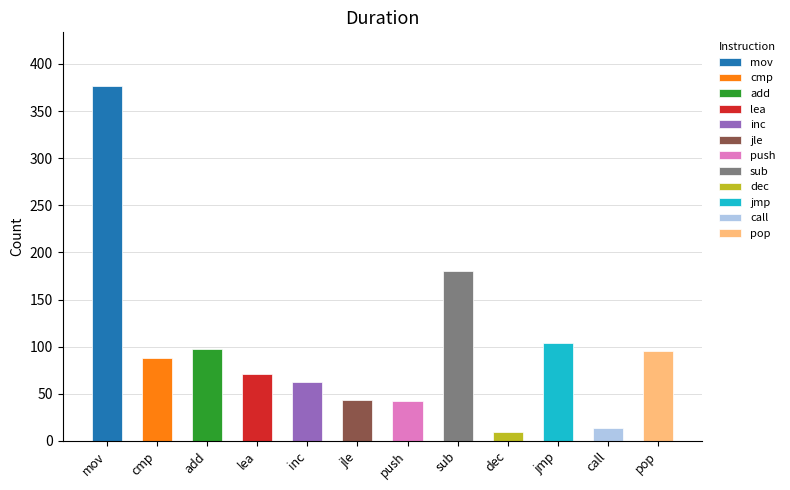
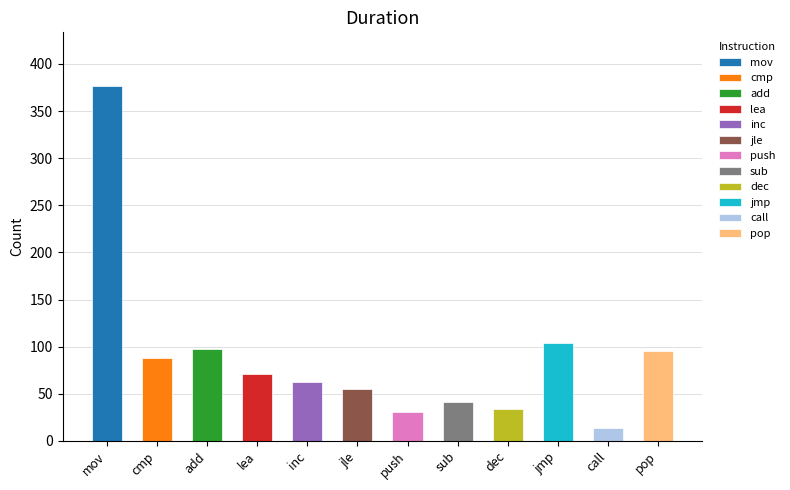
  {
    "mov": 380,
    "cmp": 90,
    "add": 100,
    "lea": 70,
    "inc": 60,
-   "jle": 40,
-   "push": 40,
-   "sub": 180,
-   "dec": 10,
+   "jle": 60,
+   "push": 30,
+   "sub": 40,
+   "dec": 30,
    "jmp": 100,
    "call": 10,
    "pop": 100
  }
